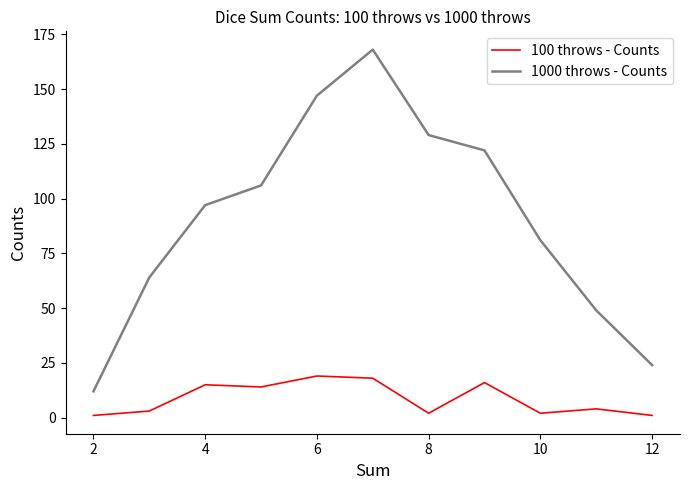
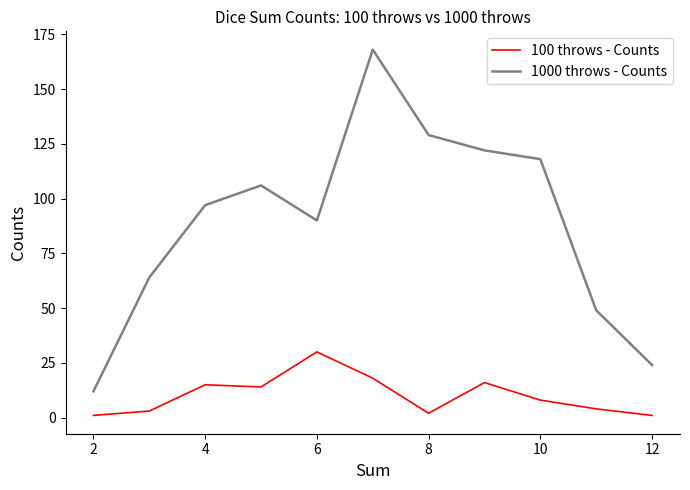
  {
    "100 throws - Counts": {
      "2": 1,
      "4": 15,
-     "6": 19,
+     "6": 30,
      "8": 2,
-     "10": 2,
+     "10": 8,
      "12": 1
    },
    "1000 throws - Counts": {
      "2": 12,
      "4": 97,
-     "6": 147,
+     "6": 90,
      "8": 129,
-     "10": 81,
+     "10": 118,
      "12": 24
    }
  }
